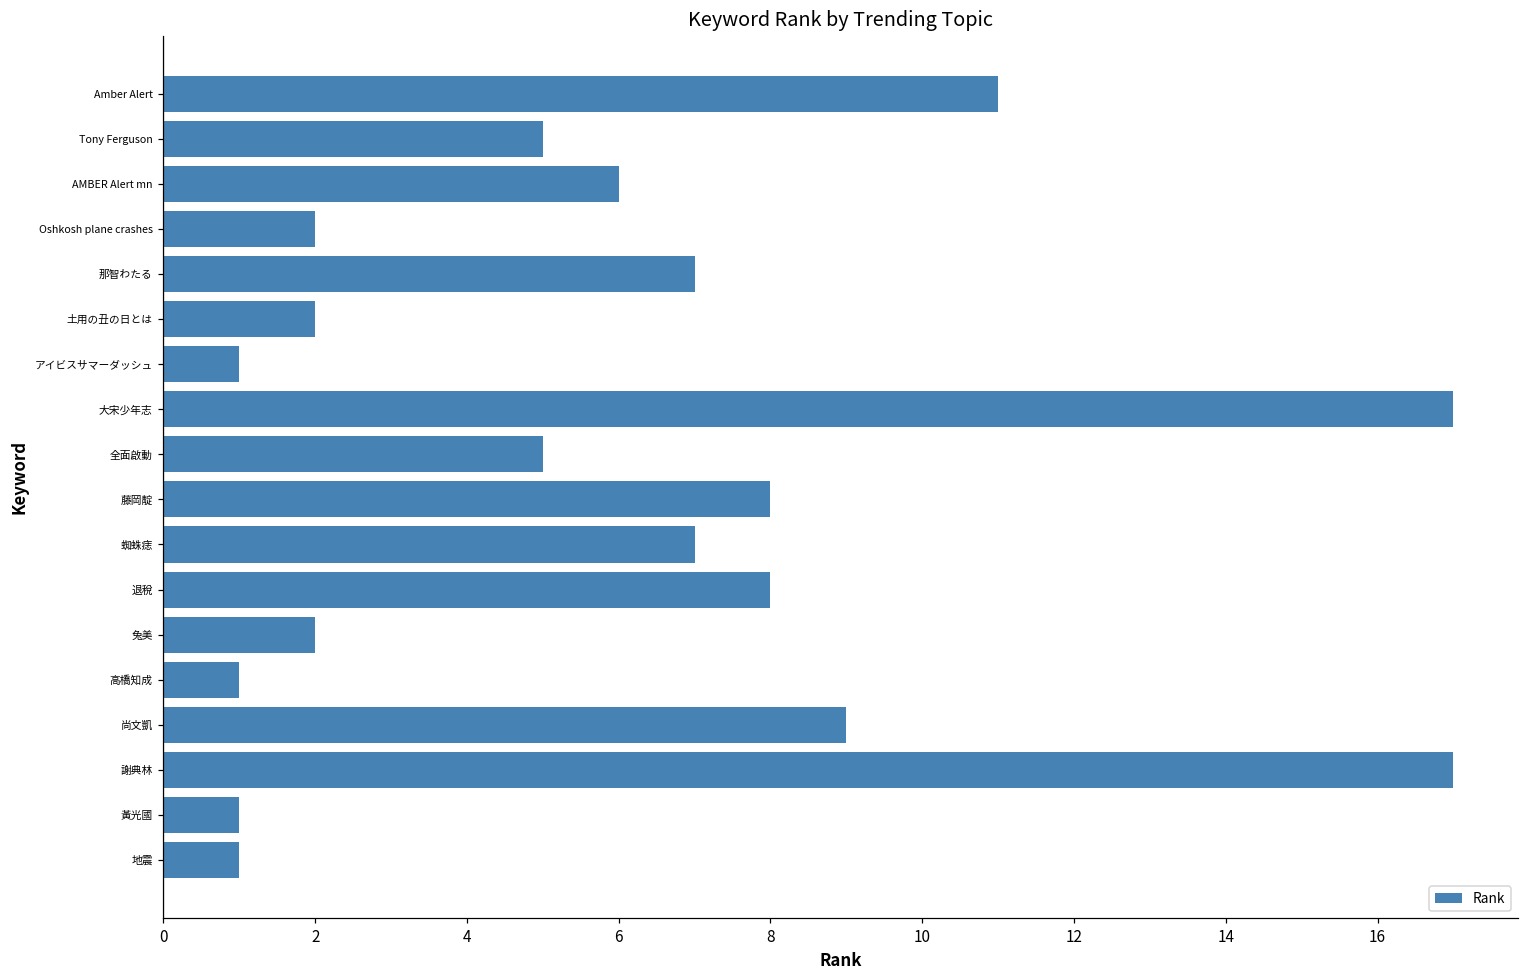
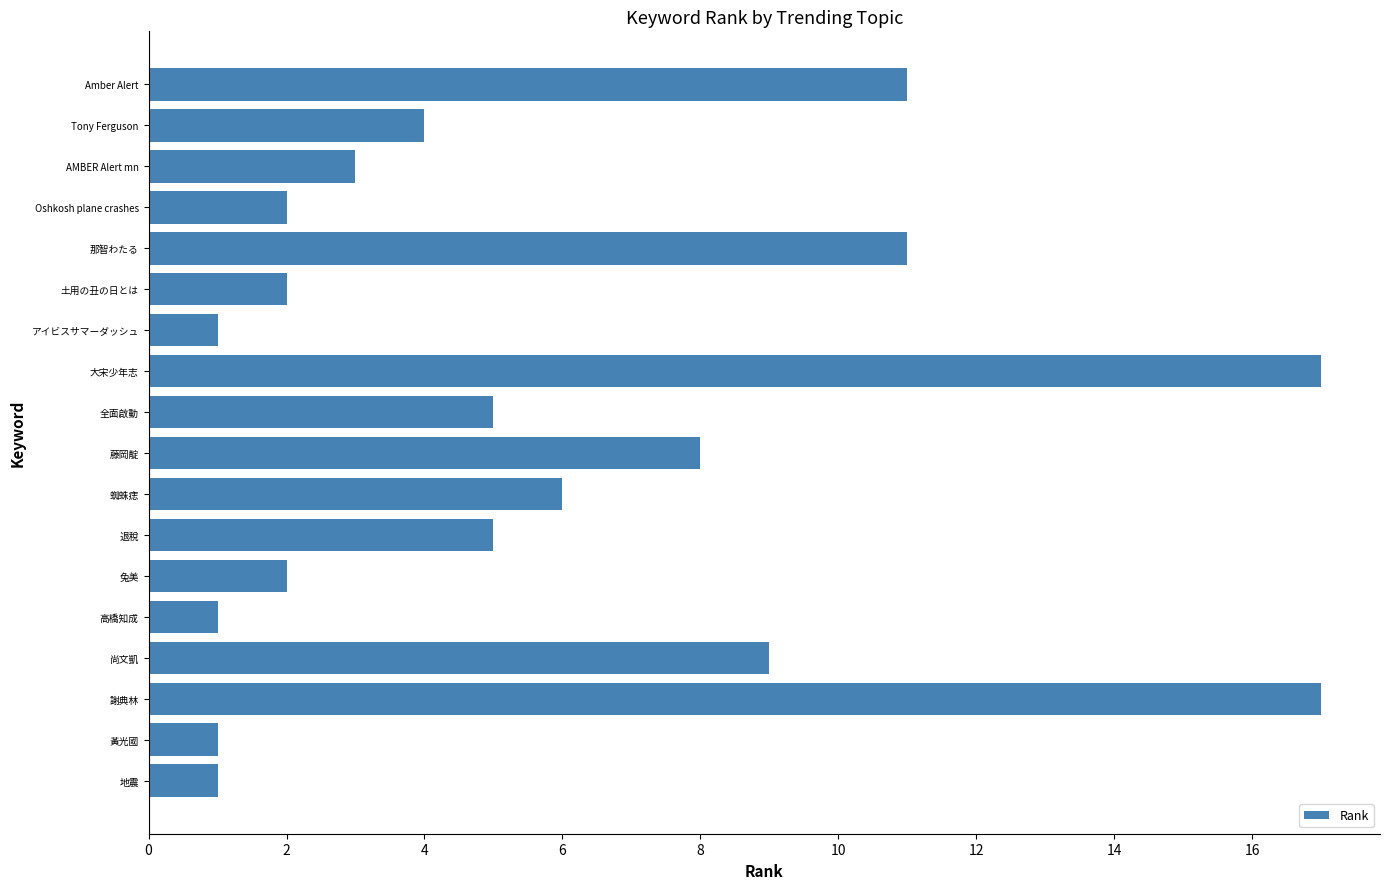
  {
    "Amber Alert": 11,
-   "Tony Ferguson": 5,
-   "AMBER Alert mn": 6,
+   "Tony Ferguson": 4,
+   "AMBER Alert mn": 3,
    "Oshkosh plane crashes": 2,
-   "那智わたる": 7,
+   "那智わたる": 11,
    "土用の丑の日とは": 2,
    "アイビスサマーダッシュ": 1,
    "大宋少年志": 17,
    "全面啟動": 5,
    "藤岡靛": 8,
-   "蜘蛛痣": 7,
-   "退稅": 8,
+   "蜘蛛痣": 6,
+   "退稅": 5,
    "兔美": 2,
    "高橋知成": 1,
    "尚文凱": 9,
    "謝典林": 17,
    "黃光國": 1,
    "地震": 1
  }
